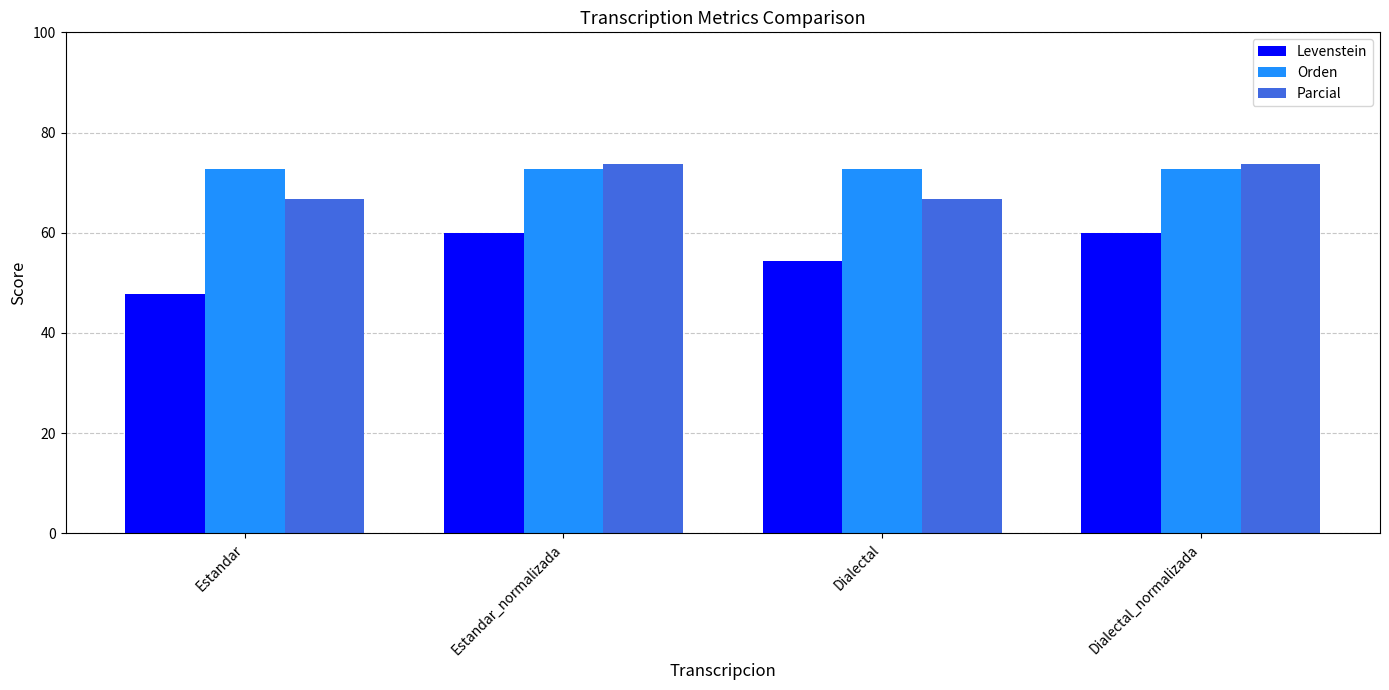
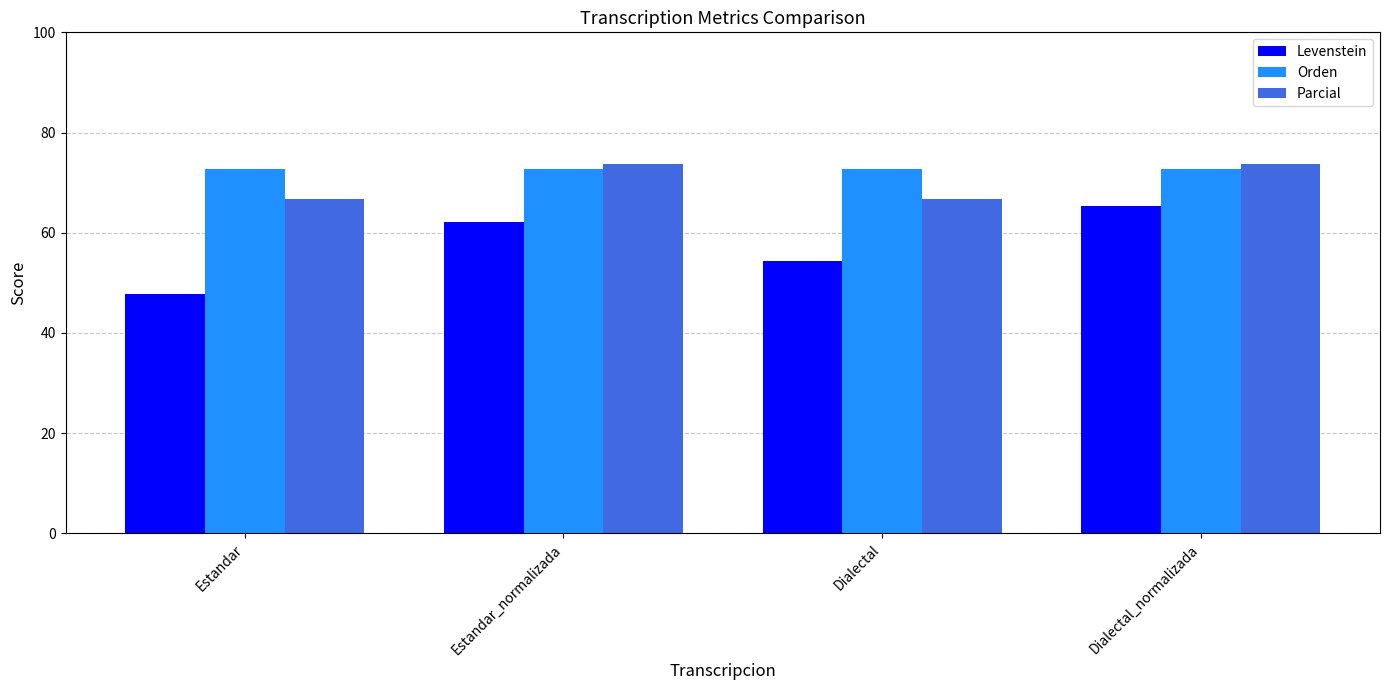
  {
    "Levenstein": {
      "Estandar": 48,
-     "Estandar_normalizada": 60,
+     "Estandar_normalizada": 62,
      "Dialectal": 54,
-     "Dialectal_normalizada": 60
+     "Dialectal_normalizada": 65
    },
    "Orden": {
      "Estandar": 73,
      "Estandar_normalizada": 73,
      "Dialectal": 73,
      "Dialectal_normalizada": 73
    },
    "Parcial": {
      "Estandar": 67,
      "Estandar_normalizada": 74,
      "Dialectal": 67,
      "Dialectal_normalizada": 74
    }
  }
